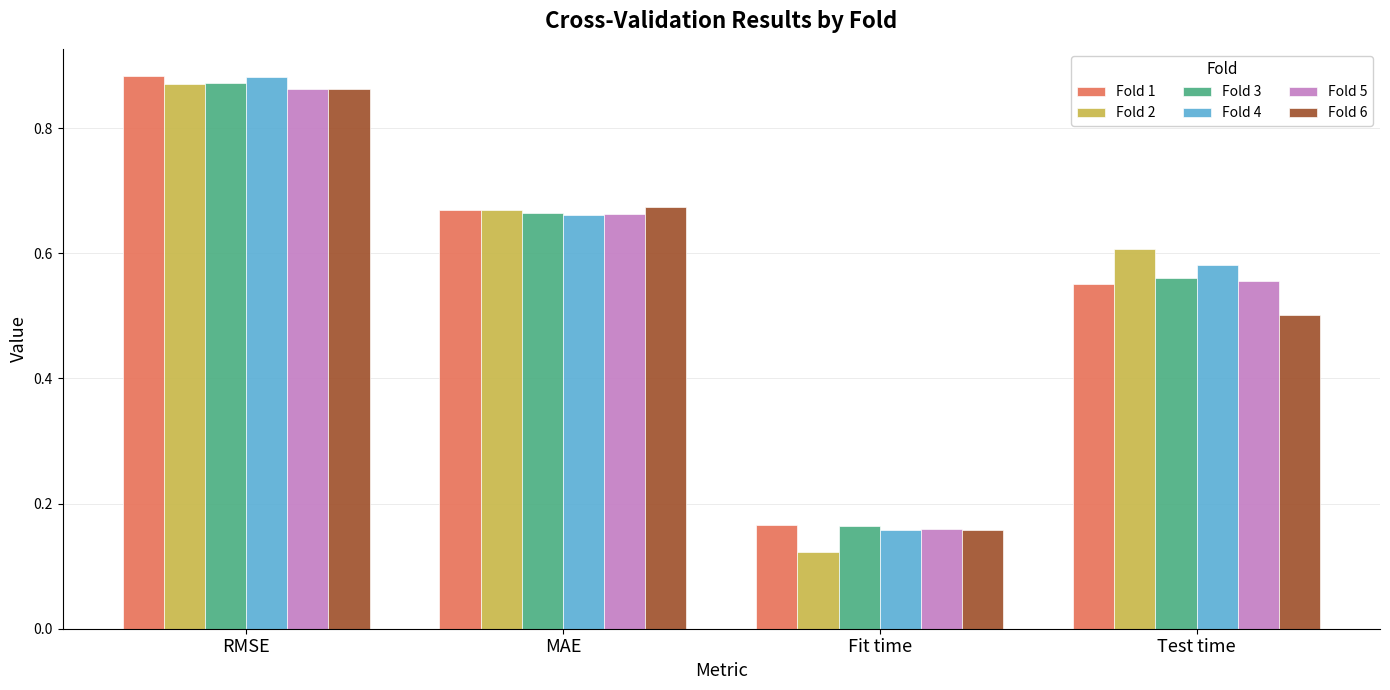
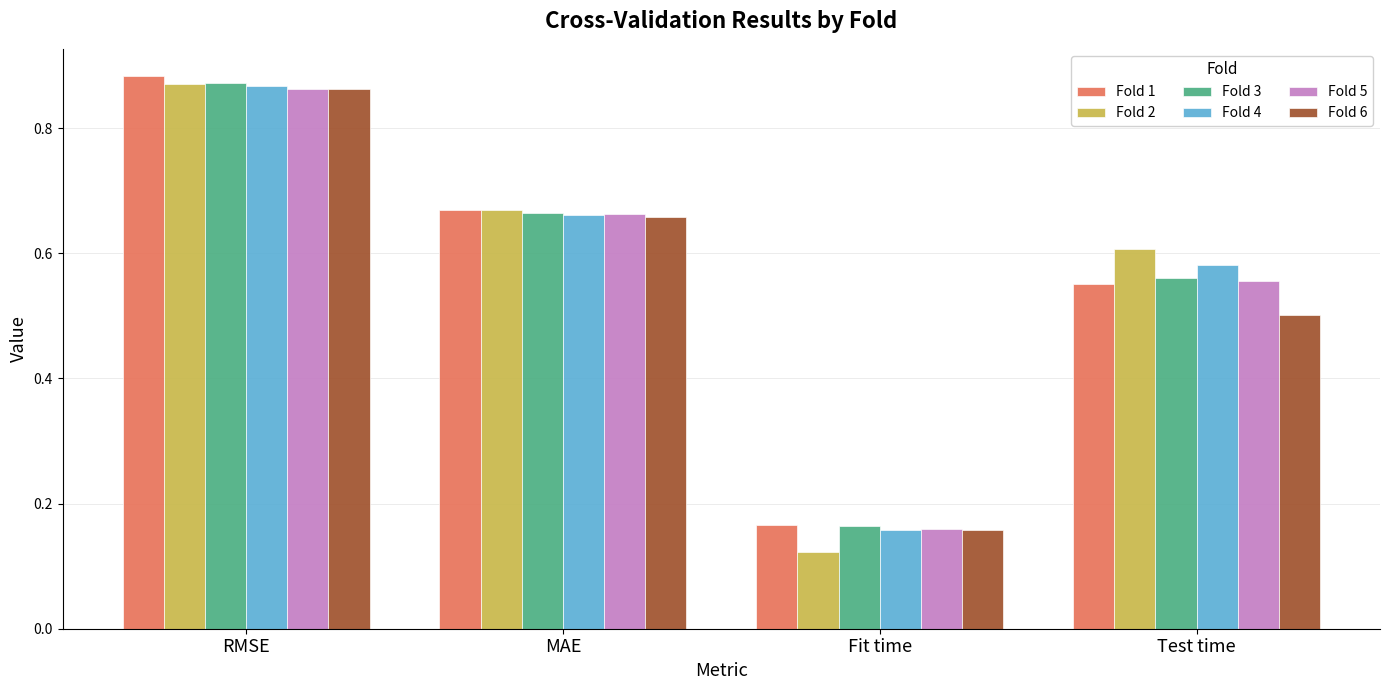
  {
    "Fold 1": {
      "RMSE": 0.88,
      "MAE": 0.67,
      "Fit time": 0.17,
      "Test time": 0.55
    },
    "Fold 2": {
      "RMSE": 0.87,
      "MAE": 0.67,
      "Fit time": 0.12,
      "Test time": 0.61
    },
    "Fold 3": {
      "RMSE": 0.87,
      "MAE": 0.66,
      "Fit time": 0.16,
      "Test time": 0.56
    },
    "Fold 4": {
-     "RMSE": 0.88,
+     "RMSE": 0.87,
      "MAE": 0.66,
      "Fit time": 0.16,
      "Test time": 0.58
    },
    "Fold 5": {
      "RMSE": 0.86,
      "MAE": 0.66,
      "Fit time": 0.16,
      "Test time": 0.55
    },
    "Fold 6": {
      "RMSE": 0.86,
-     "MAE": 0.67,
+     "MAE": 0.66,
      "Fit time": 0.16,
      "Test time": 0.50
    }
  }
